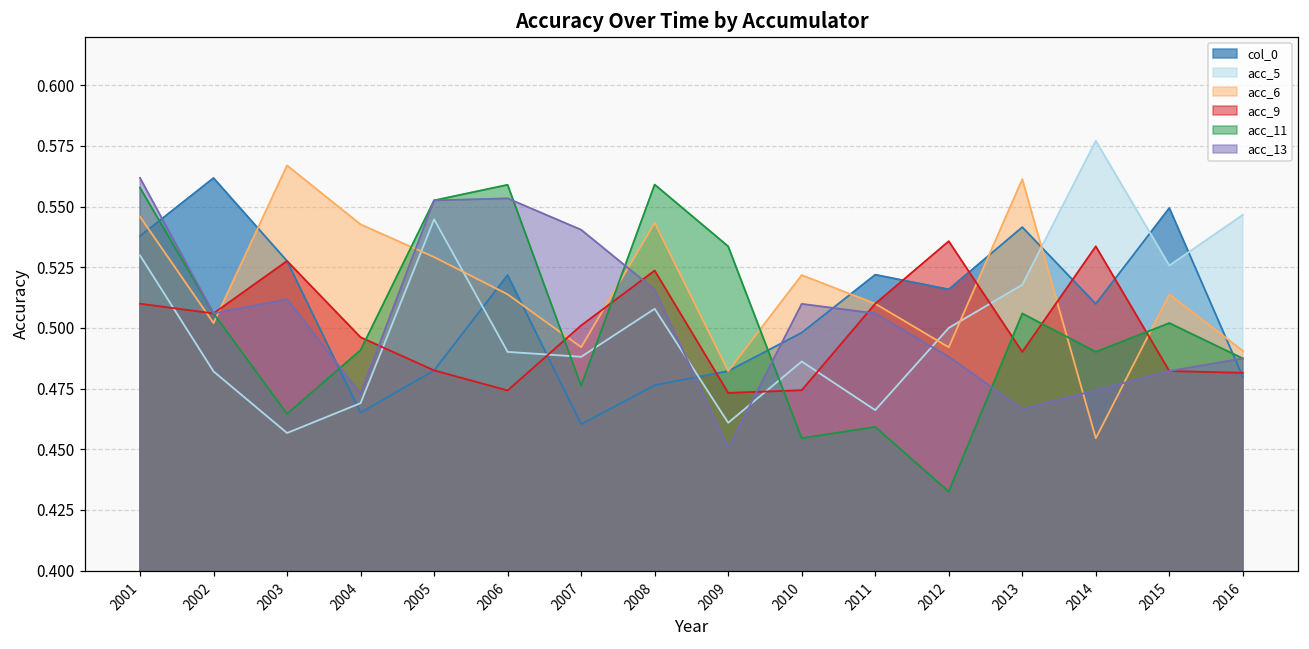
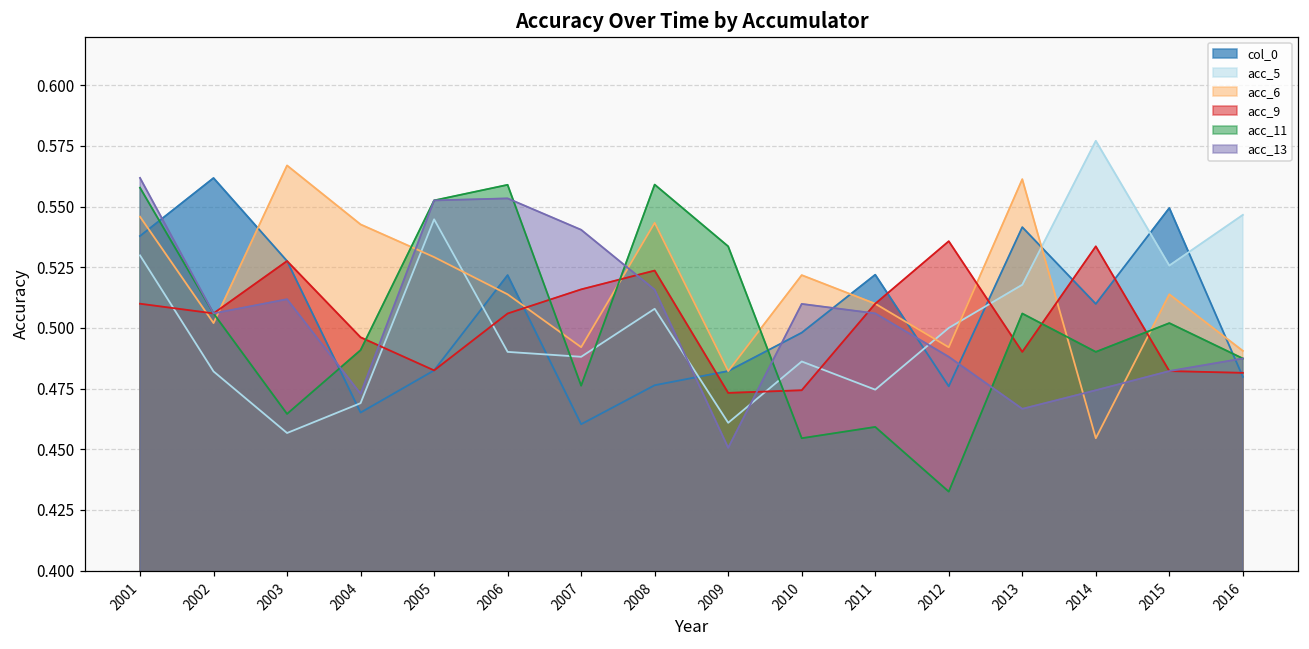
  {
    "col_0": {
      "2001": 0.538,
      "2002": 0.562,
      "2004": 0.465,
      "2006": 0.522,
      "2007": 0.460,
      "2008": 0.476,
      "2010": 0.498,
      "2011": 0.522,
-     "2012": 0.516,
+     "2012": 0.476,
      "2013": 0.542,
      "2014": 0.510,
      "2015": 0.549,
      "2016": 0.480
    },
    "acc_5": {
      "2001": 0.530,
      "2002": 0.482,
      "2003": 0.457,
      "2004": 0.469,
      "2005": 0.545,
      "2006": 0.490,
      "2007": 0.488,
      "2008": 0.508,
      "2009": 0.461,
      "2010": 0.486,
-     "2011": 0.466,
+     "2011": 0.475,
      "2012": 0.500,
      "2013": 0.518,
      "2014": 0.577,
      "2015": 0.526,
      "2016": 0.547
    },
    "acc_6": {
      "2001": 0.546,
      "2002": 0.502,
      "2003": 0.567,
      "2004": 0.543,
      "2005": 0.529,
      "2006": 0.514,
      "2007": 0.492,
      "2008": 0.543,
      "2010": 0.522,
      "2012": 0.492,
      "2013": 0.561,
      "2014": 0.455,
      "2015": 0.514,
      "2016": 0.491
    },
    "acc_9": {
      "2001": 0.510,
      "2004": 0.496,
-     "2006": 0.474,
-     "2007": 0.501,
+     "2006": 0.506,
+     "2007": 0.516,
      "2008": 0.524,
      "2009": 0.473,
      "2010": 0.474,
      "2012": 0.536,
      "2013": 0.490,
      "2014": 0.534,
      "2016": 0.481
    },
    "acc_11": {
      "2001": 0.558,
      "2003": 0.465,
      "2004": 0.491,
      "2006": 0.559,
      "2007": 0.476,
      "2008": 0.559,
      "2009": 0.534,
      "2010": 0.455,
      "2011": 0.459,
      "2012": 0.433,
      "2013": 0.506,
      "2014": 0.490,
      "2015": 0.502
    },
    "acc_13": {
      "2001": 0.562,
      "2003": 0.512,
      "2004": 0.473,
      "2006": 0.553,
      "2007": 0.540,
      "2008": 0.516,
      "2009": 0.451,
      "2010": 0.510,
      "2011": 0.506,
      "2012": 0.488,
      "2013": 0.467,
      "2014": 0.474
    }
  }
